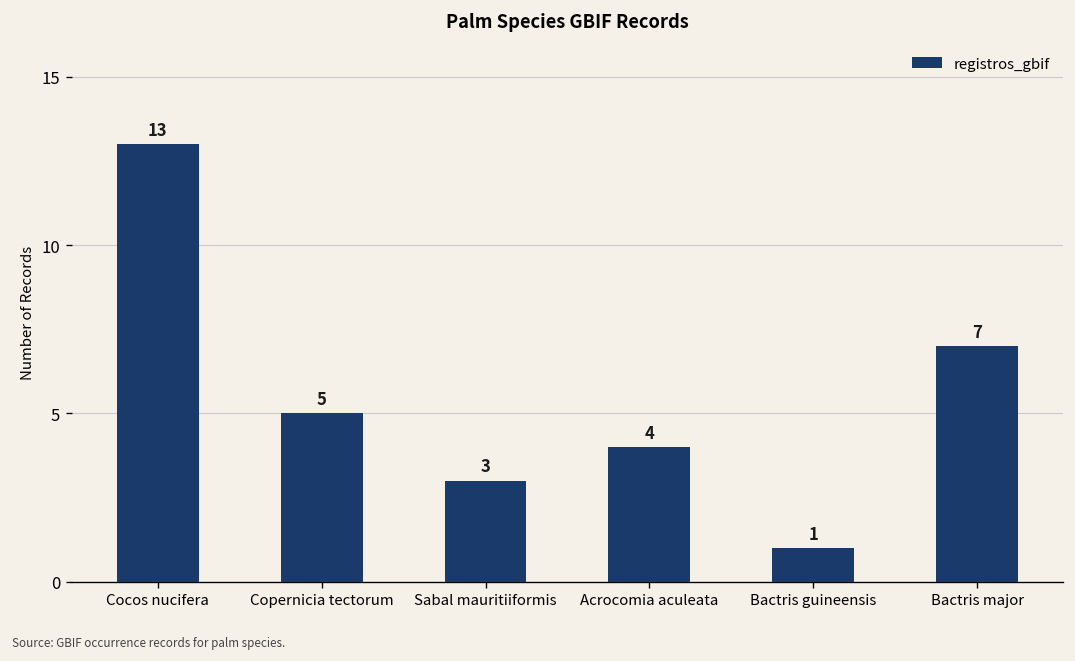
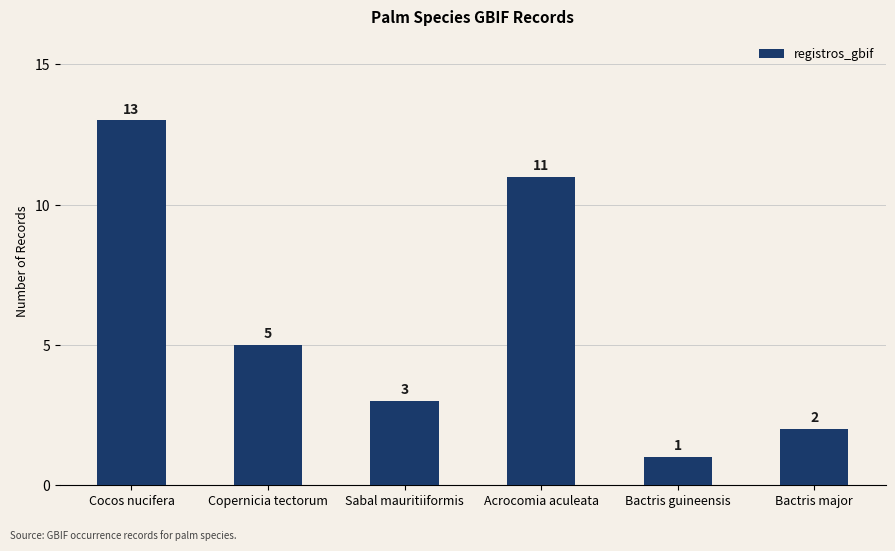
  {
    "Cocos nucifera": 13,
    "Copernicia tectorum": 5,
    "Sabal mauritiiformis": 3,
-   "Acrocomia aculeata": 4,
+   "Acrocomia aculeata": 11,
    "Bactris guineensis": 1,
-   "Bactris major": 7
+   "Bactris major": 2
  }
